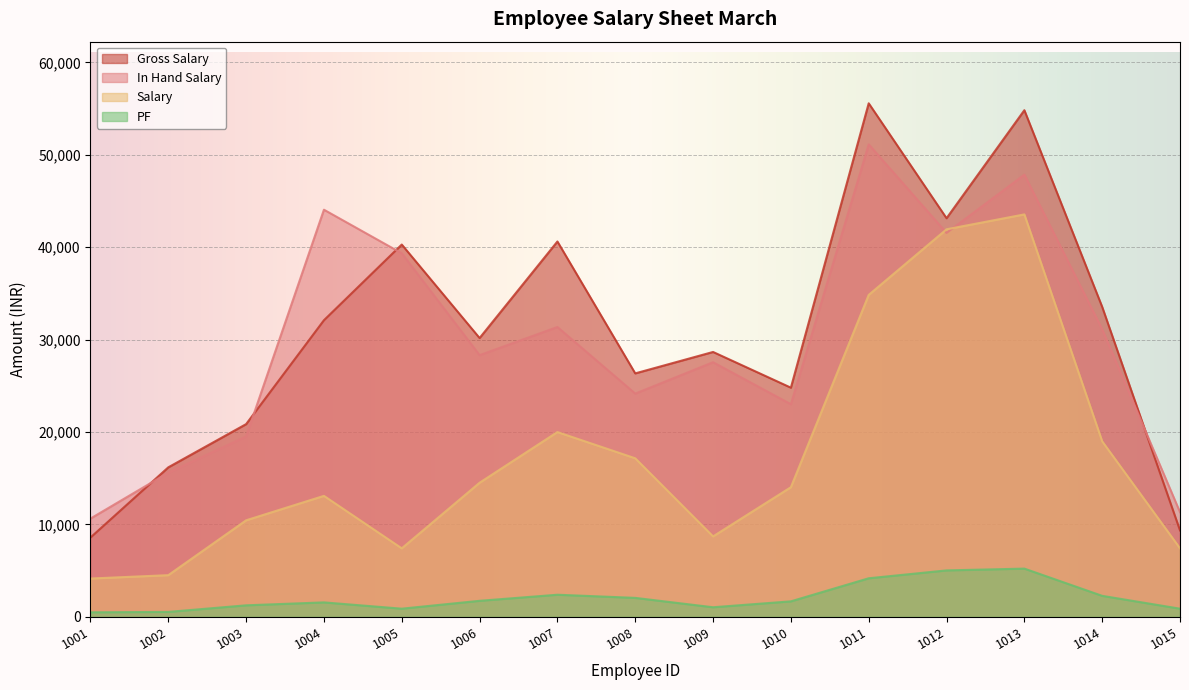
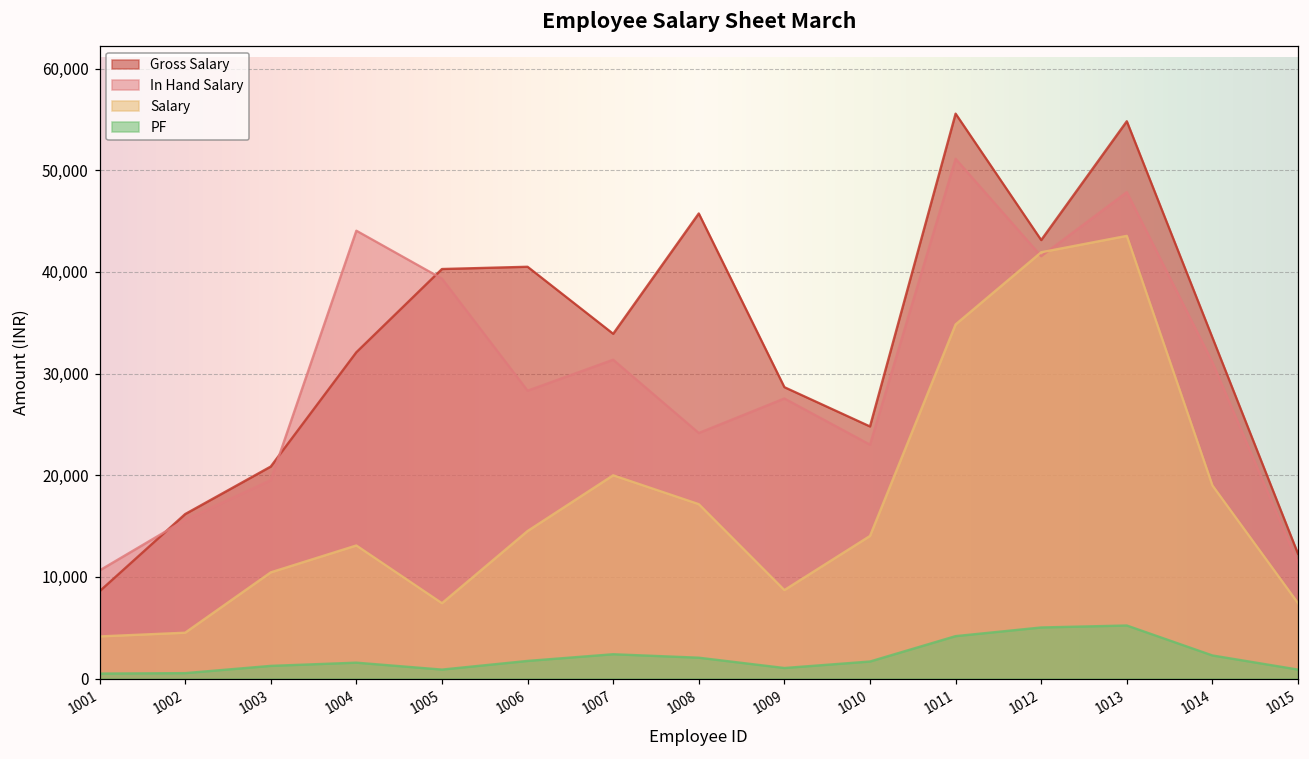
  {
    "Gross Salary": {
      "1001": "9,000",
      "1002": "16,000",
      "1003": "21,000",
      "1004": "32,000",
      "1005": "40,000",
-     "1006": "30,000",
-     "1007": "41,000",
-     "1008": "26,000",
+     "1006": "41,000",
+     "1007": "34,000",
+     "1008": "46,000",
      "1009": "29,000",
      "1010": "25,000",
      "1011": "56,000",
      "1012": "43,000",
      "1013": "55,000",
      "1014": "34,000",
-     "1015": "9,000"
+     "1015": "12,000"
    },
    "PF": {
      "1001": "0",
      "1002": "1,000",
      "1003": "1,000",
      "1004": "2,000",
      "1005": "1,000",
      "1006": "2,000",
      "1007": "2,000",
      "1008": "2,000",
      "1009": "1,000",
      "1010": "2,000",
      "1011": "4,000",
      "1012": "5,000",
      "1013": "5,000",
      "1014": "2,000",
      "1015": "1,000"
    }
  }
